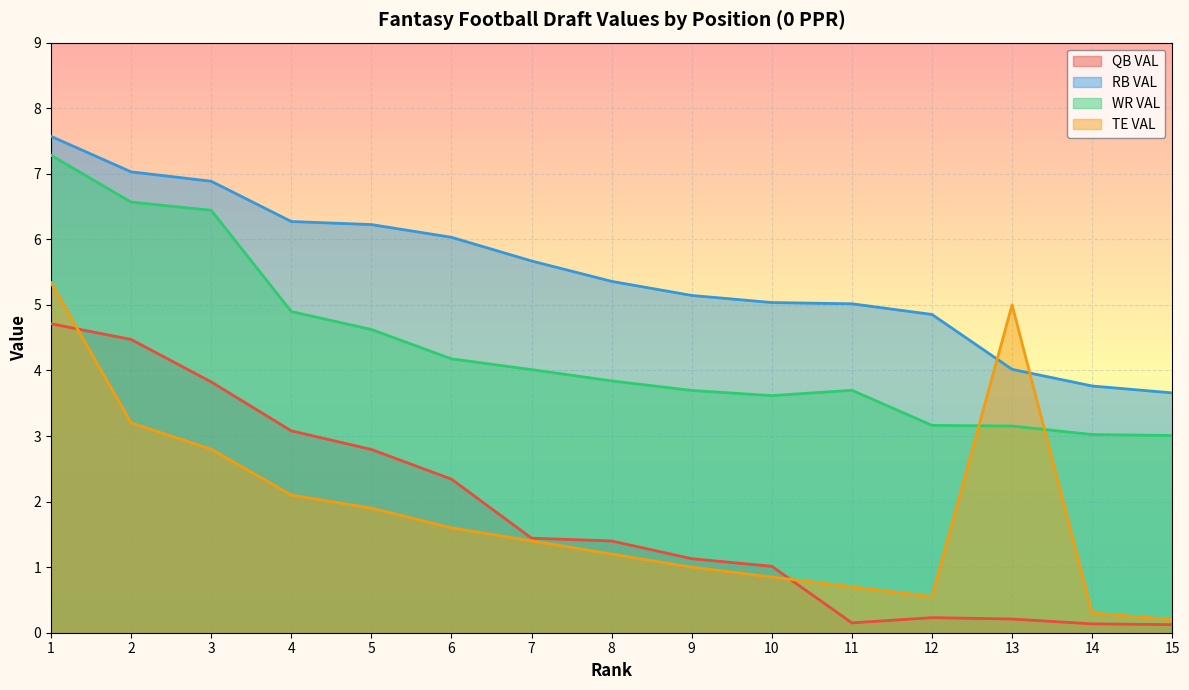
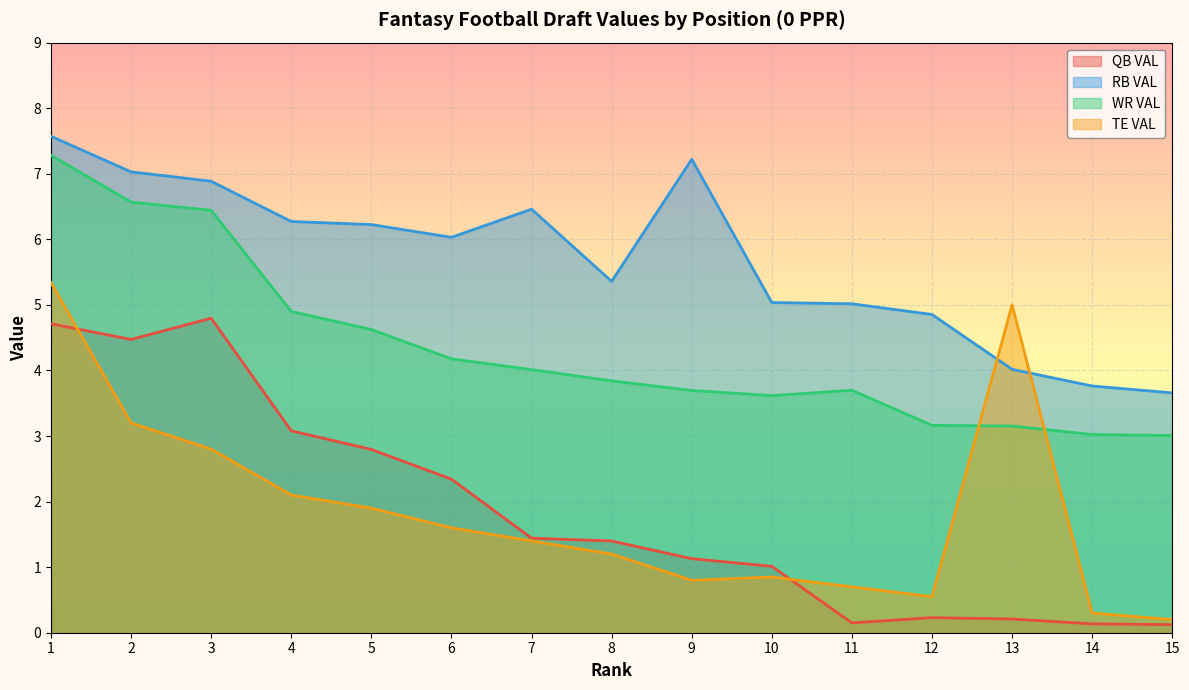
  {
    "QB VAL": {
      "1": 4.7,
      "2": 4.5,
-     "3": 3.8,
+     "3": 4.8,
      "4": 3.1,
      "5": 2.8,
      "6": 2.3,
      "7": 1.4,
      "8": 1.4,
      "9": 1.1,
      "10": 1.0,
      "11": 0.2,
      "12": 0.2,
      "13": 0.2,
      "14": 0.1,
      "15": 0.1
    },
    "RB VAL": {
      "1": 7.6,
      "2": 7.0,
      "3": 6.9,
      "4": 6.3,
      "5": 6.2,
      "6": 6.0,
-     "7": 5.7,
+     "7": 6.5,
      "8": 5.4,
-     "9": 5.1,
+     "9": 7.2,
      "10": 5.0,
      "11": 5.0,
      "12": 4.9,
      "13": 4.0,
      "14": 3.8,
      "15": 3.7
    },
    "WR VAL": {
      "1": 7.3,
      "2": 6.6,
      "3": 6.4,
      "4": 4.9,
      "5": 4.6,
      "6": 4.2,
      "7": 4.0,
      "8": 3.8,
      "9": 3.7,
      "10": 3.6,
      "11": 3.7,
      "12": 3.2,
      "13": 3.2,
      "14": 3.0,
      "15": 3.0
    },
    "TE VAL": {
      "1": 5.3,
      "2": 3.2,
      "3": 2.8,
      "4": 2.1,
      "5": 1.9,
      "6": 1.6,
      "7": 1.4,
      "8": 1.2,
-     "9": 1.0,
+     "9": 0.8,
      "10": 0.9,
      "11": 0.7,
      "12": 0.6,
      "13": 5.0,
      "14": 0.3,
      "15": 0.2
    }
  }
